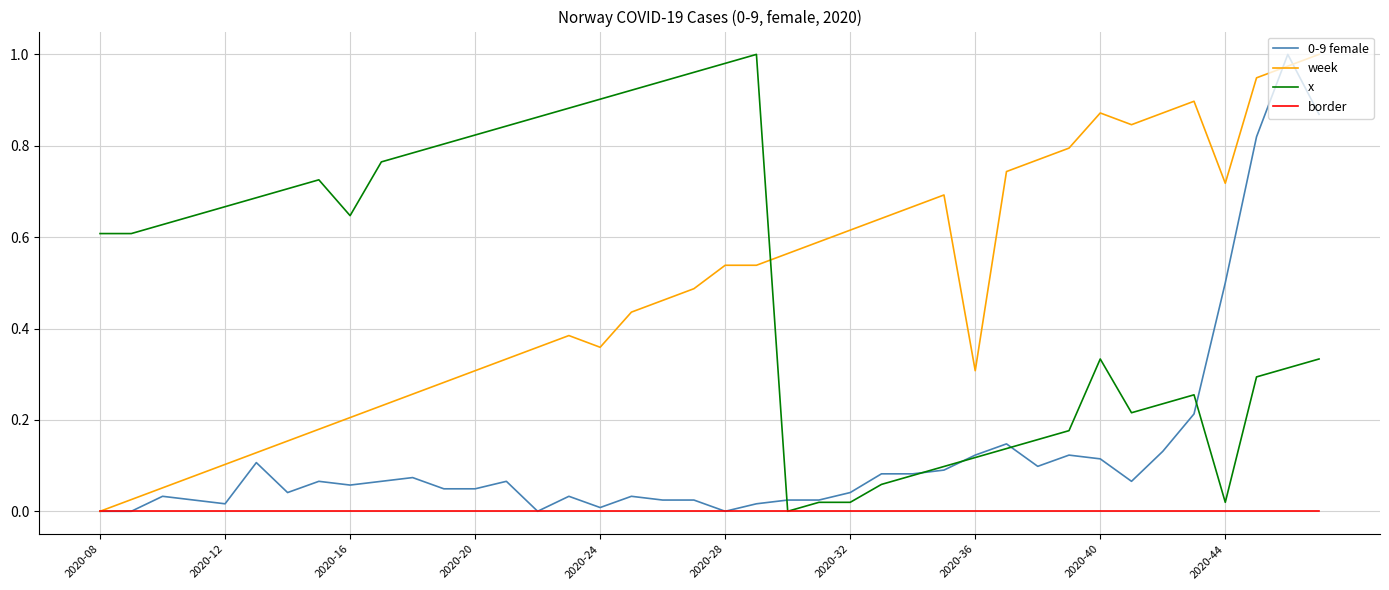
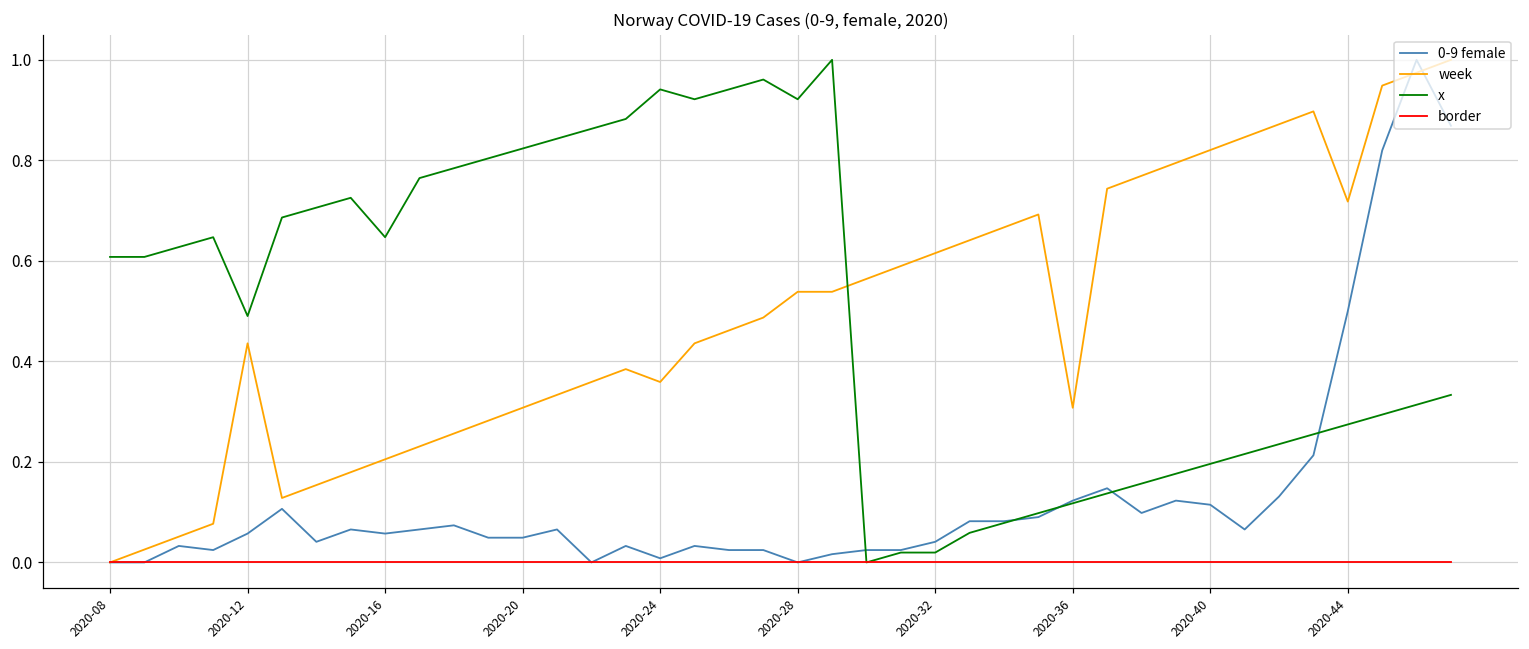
  {
    "0-9 female": {
-     "2020-12": 0.02,
+     "2020-12": 0.06,
      "2020-16": 0.06,
      "2020-20": 0.05,
      "2020-24": 0.01,
      "2020-32": 0.04,
      "2020-40": 0.11,
      "2020-44": 0.50
    },
    "week": {
-     "2020-12": 0.10,
+     "2020-12": 0.44,
      "2020-16": 0.21,
      "2020-20": 0.31,
      "2020-24": 0.36,
      "2020-28": 0.54,
      "2020-32": 0.62,
      "2020-36": 0.31,
-     "2020-40": 0.87,
+     "2020-40": 0.82,
      "2020-44": 0.72
    },
    "x": {
      "2020-08": 0.61,
-     "2020-12": 0.67,
+     "2020-12": 0.49,
      "2020-16": 0.65,
      "2020-20": 0.82,
-     "2020-24": 0.90,
-     "2020-28": 0.98,
+     "2020-24": 0.94,
+     "2020-28": 0.92,
      "2020-32": 0.02,
-     "2020-40": 0.33,
-     "2020-44": 0.02
+     "2020-40": 0.20,
+     "2020-44": 0.27
    },
    "border": {
      "2020-12": 0.00,
      "2020-16": 0.00,
      "2020-20": 0.00,
      "2020-24": 0.00,
      "2020-32": 0.00,
      "2020-36": 0.00,
      "2020-40": 0.00,
      "2020-44": 0.00
    }
  }
